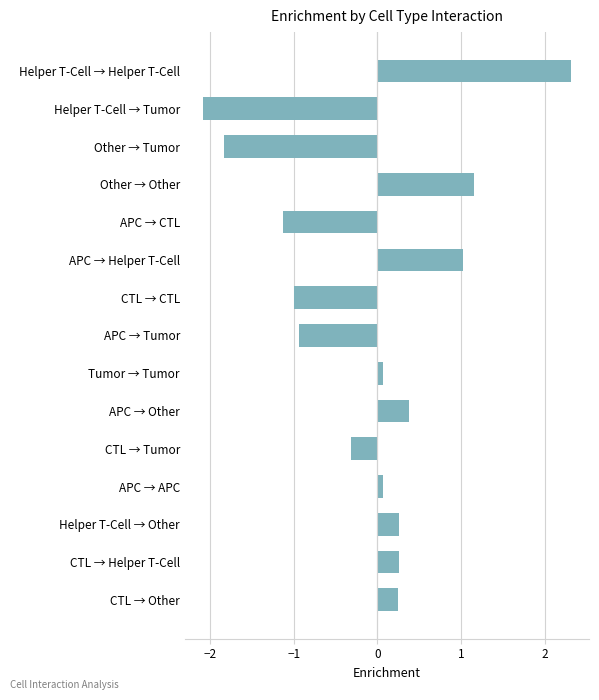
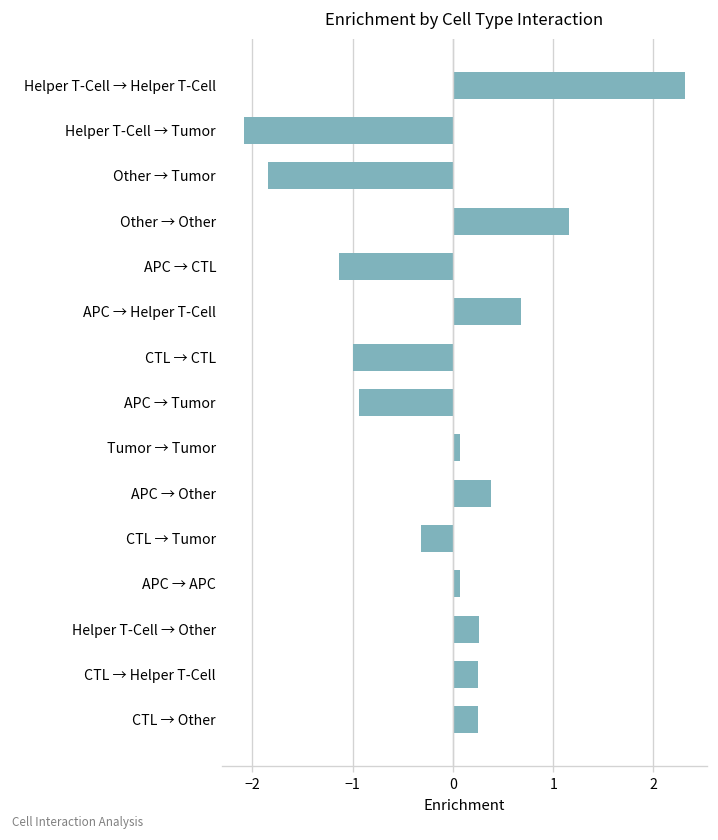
  {
    "Helper T-Cell → Helper T-Cell": 2.3,
    "Helper T-Cell → Tumor": -2.1,
    "Other → Tumor": -1.8,
    "Other → Other": 1.2,
    "APC → CTL": -1.1,
-   "APC → Helper T-Cell": 1.0,
+   "APC → Helper T-Cell": 0.7,
    "CTL → CTL": -1.0,
    "APC → Tumor": -0.9,
    "Tumor → Tumor": 0.1,
    "APC → Other": 0.4,
    "CTL → Tumor": -0.3,
    "APC → APC": 0.1,
    "Helper T-Cell → Other": 0.3,
    "CTL → Helper T-Cell": 0.3,
    "CTL → Other": 0.2
  }
